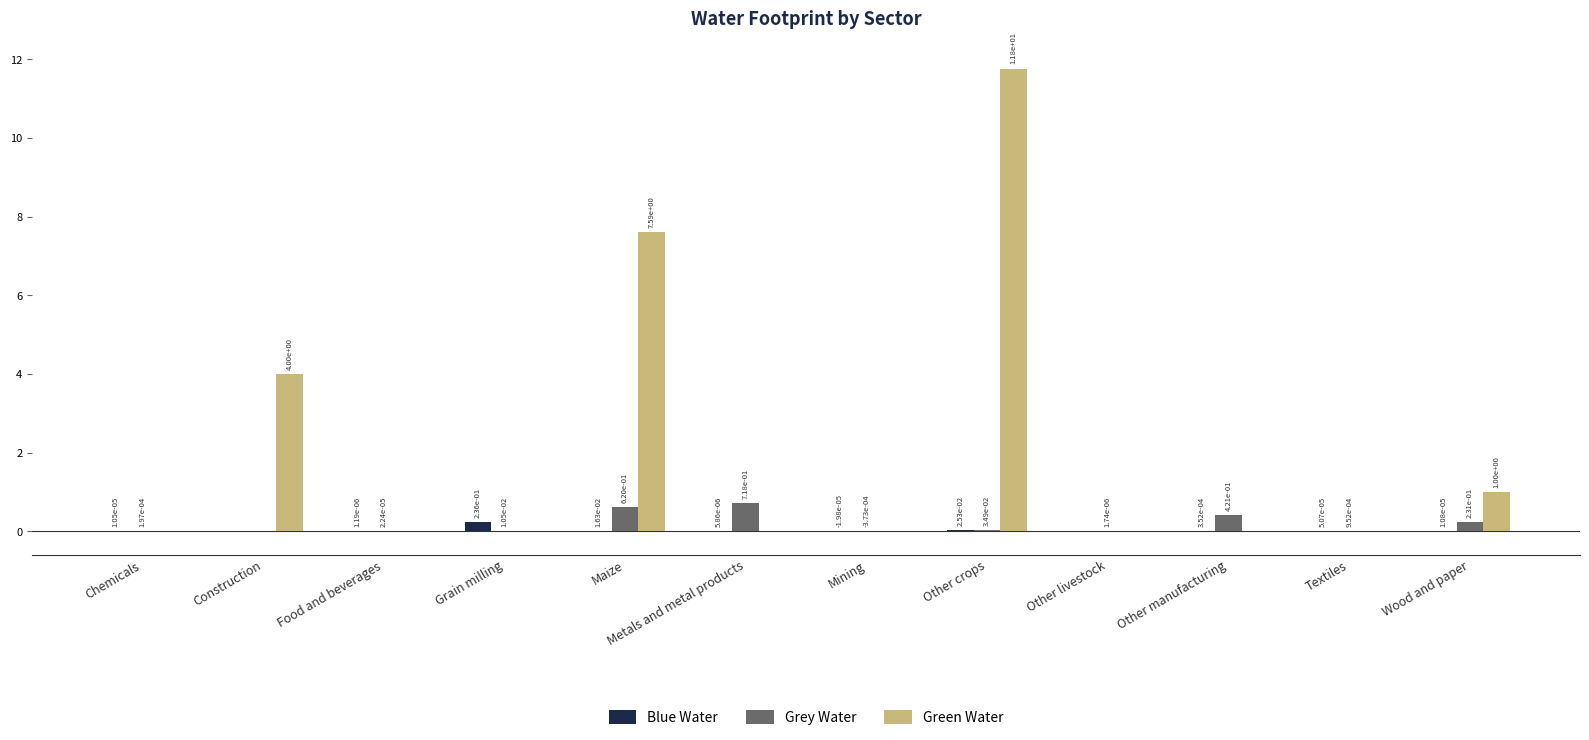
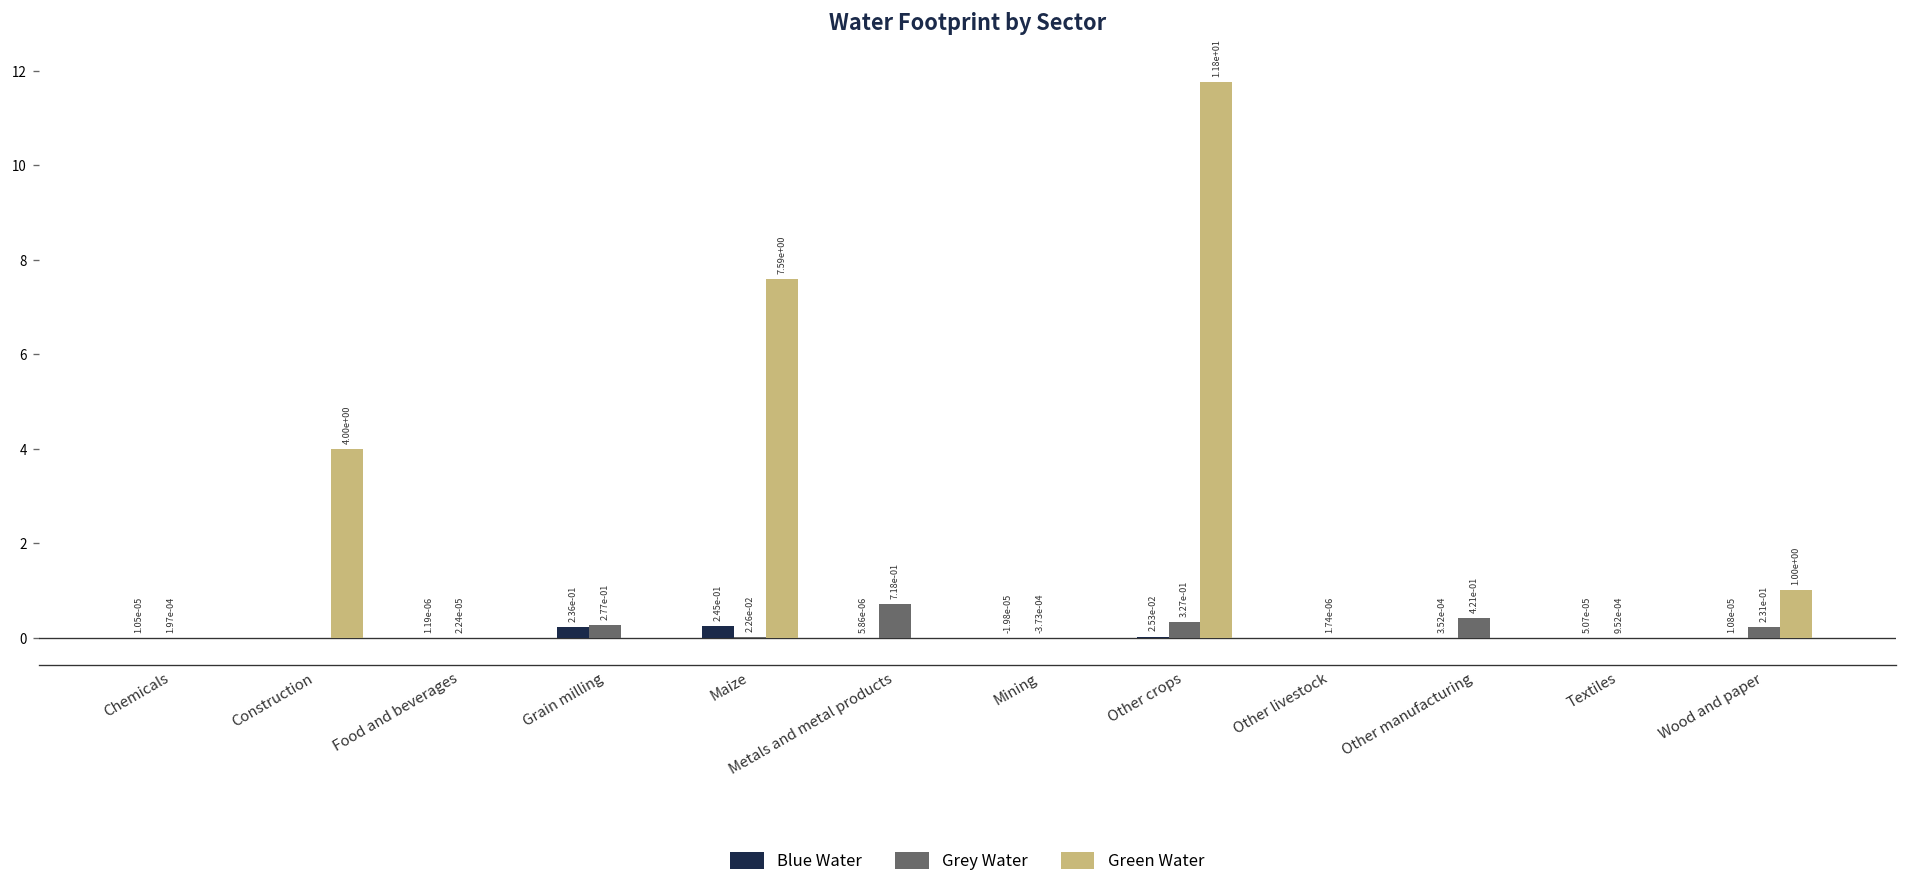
  {
    "Blue Water": {
      "Chemicals": "1.05e-05",
      "Food and beverages": "1.19e-06",
      "Grain milling": "2.36e-01",
-     "Maize": "1.63e-02",
+     "Maize": "2.45e-01",
      "Metals and metal products": "5.86e-06",
      "Mining": "-1.98e-05",
      "Other crops": "2.53e-02",
      "Other manufacturing": "3.52e-04",
      "Textiles": "5.07e-05",
      "Wood and paper": "1.08e-05"
    },
    "Grey Water": {
      "Chemicals": "1.97e-04",
      "Food and beverages": "2.24e-05",
-     "Grain milling": "1.05e-02",
-     "Maize": "6.20e-01",
+     "Grain milling": "2.77e-01",
+     "Maize": "2.26e-02",
      "Metals and metal products": "7.18e-01",
      "Mining": "-3.73e-04",
-     "Other crops": "3.49e-02",
+     "Other crops": "3.27e-01",
      "Other livestock": "1.74e-06",
      "Other manufacturing": "4.21e-01",
      "Textiles": "9.52e-04",
      "Wood and paper": "2.31e-01"
    },
    "Green Water": {
      "Construction": "4.00e+00",
      "Maize": "7.59e+00",
      "Other crops": "1.18e+01",
      "Wood and paper": "1.00e+00"
    }
  }
